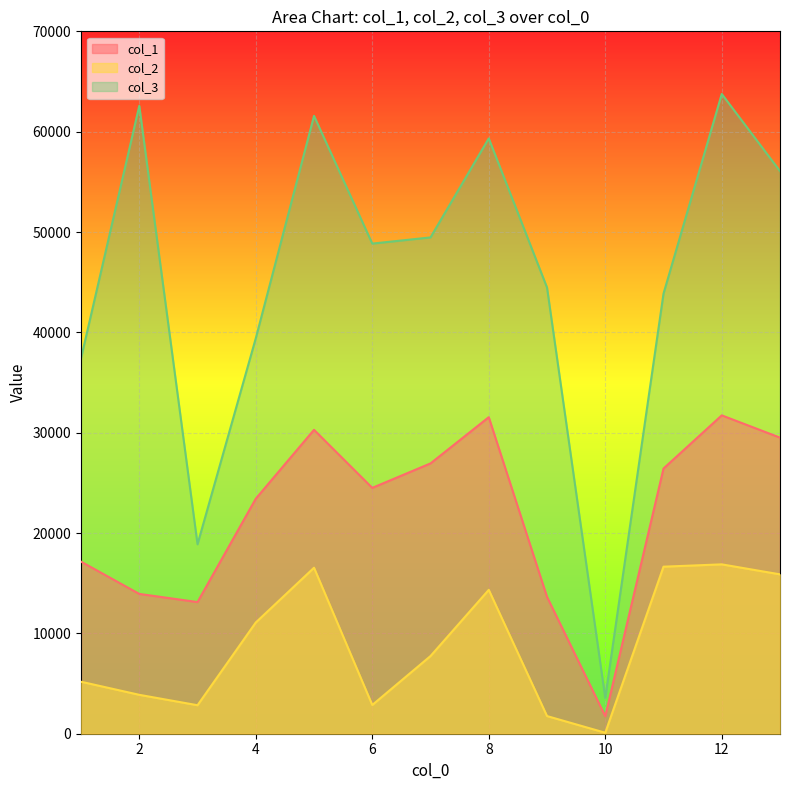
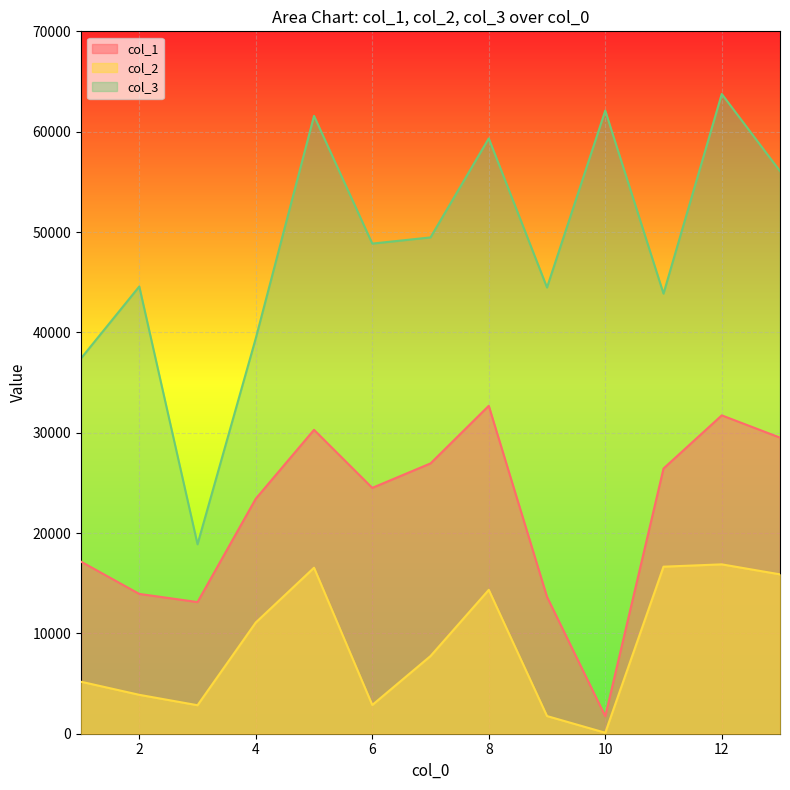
  {
    "col_1": {
      "2": 13900,
      "4": 23400,
      "6": 24500,
-     "8": 31500,
+     "8": 32700,
      "10": 1700,
      "12": 31700
    },
    "col_2": {
      "2": 3900,
      "4": 11100,
      "6": 2900,
      "8": 14300,
      "10": 100,
      "12": 16900
    },
    "col_3": {
-     "2": 62600,
+     "2": 44600,
      "4": 39400,
      "6": 48800,
      "8": 59300,
-     "10": 3600,
+     "10": 62100,
      "12": 63800
    }
  }
